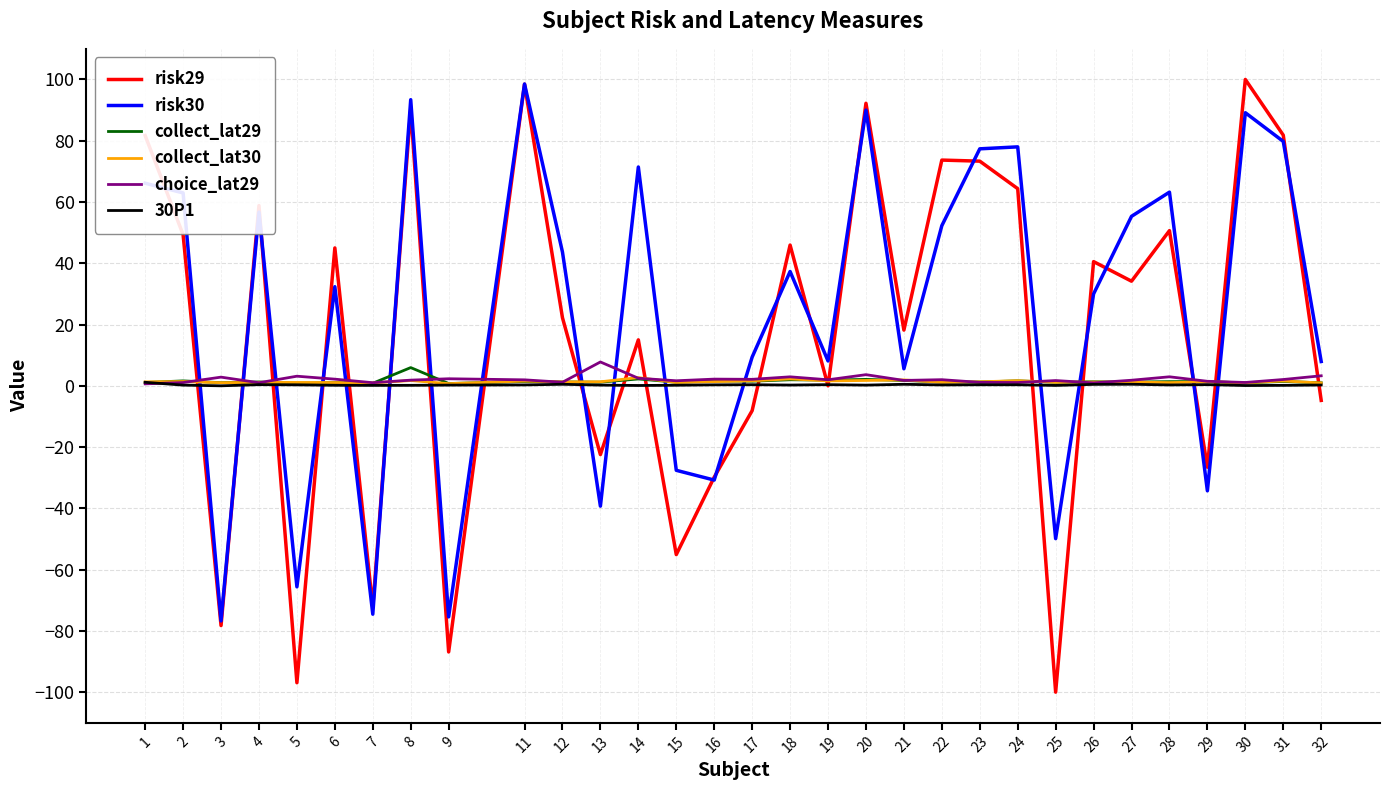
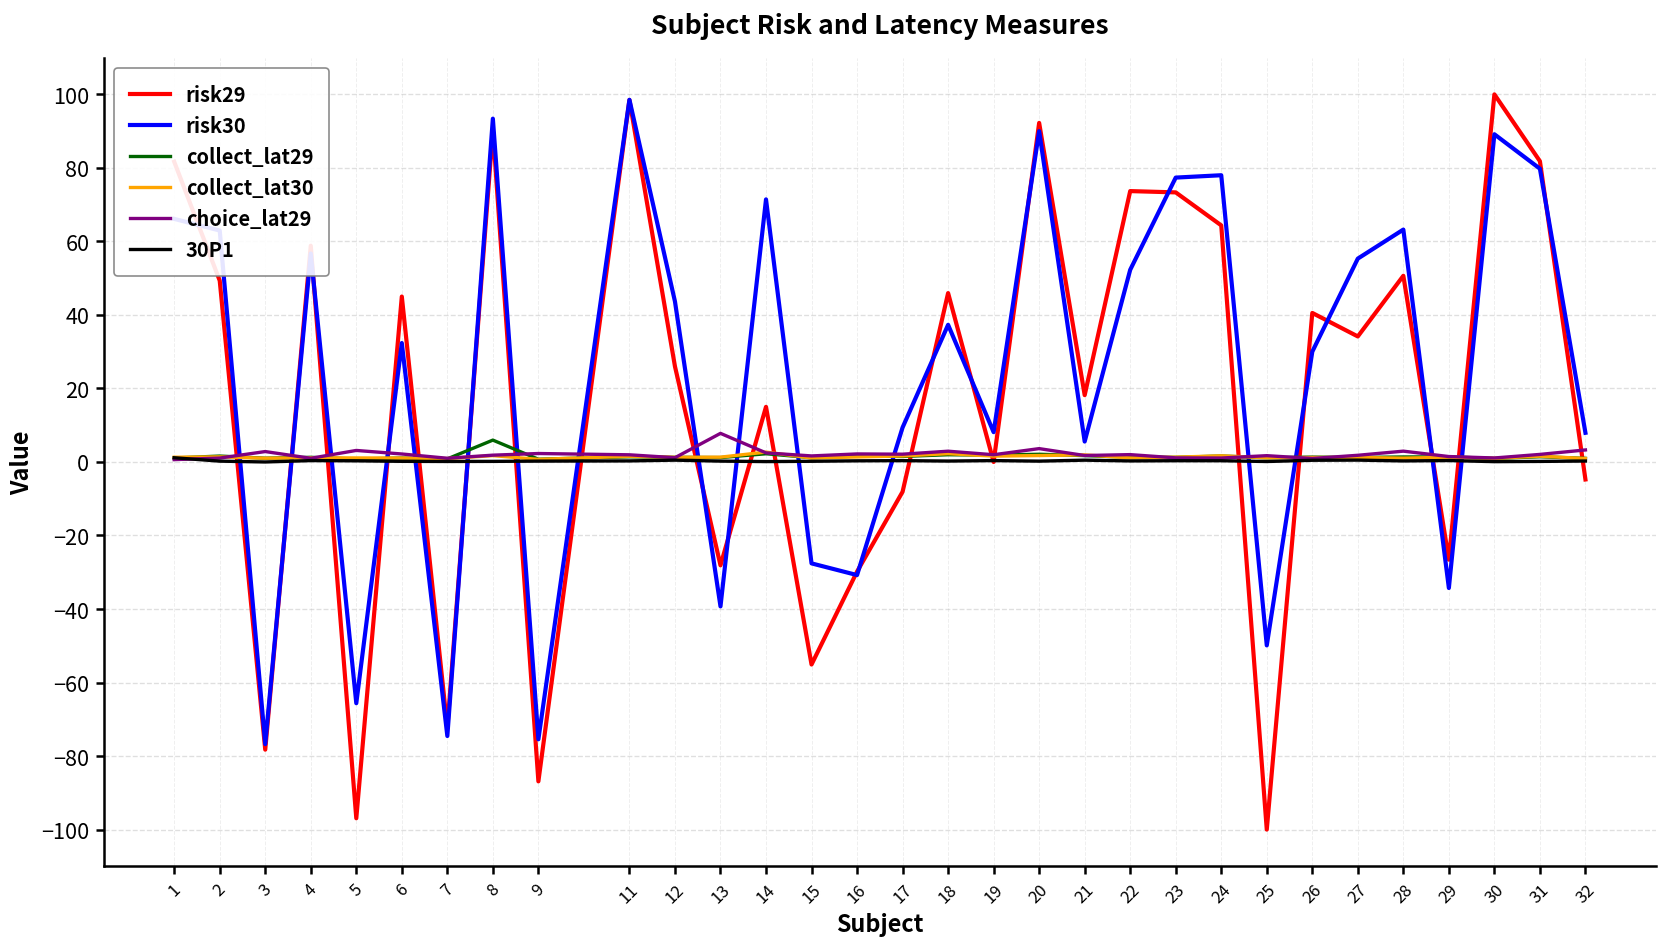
  {
    "risk29": {
      "2": 49,
      "3": -78,
      "5": -97,
      "6": 45,
      "7": -72,
      "8": 90,
      "9": -87,
-     "12": 22,
-     "13": -22,
+     "12": 26,
+     "13": -28,
      "14": 15,
      "15": -55,
      "16": -30,
      "17": -8,
      "18": 46,
      "20": 92,
      "21": 18,
      "22": 74,
      "23": 73,
      "24": 64,
      "25": -100,
      "26": 41,
      "27": 34,
      "28": 51,
      "29": -27,
      "30": 100,
      "31": 82,
      "32": -5
    },
    "risk30": {
      "3": -77,
      "5": -66,
      "6": 32,
      "7": -75,
      "8": 93,
      "9": -75,
      "12": 44,
      "13": -39,
      "14": 71,
      "15": -28,
      "16": -31,
      "17": 9,
      "18": 37,
      "19": 8,
      "20": 90,
      "21": 6,
      "22": 52,
      "23": 77,
      "24": 78,
      "25": -50,
      "26": 30,
      "27": 55,
      "28": 63,
      "29": -34,
      "30": 89,
      "31": 80,
      "32": 8
    },
    "collect_lat29": {
      "8": 6
    },
    "choice_lat29": {
      "3": 3,
      "5": 3,
      "6": 2,
      "9": 2,
      "13": 8,
      "20": 4,
      "28": 3,
      "32": 3
    },
    "30P1": {
      "3": 0,
      "6": 0,
      "8": 0,
      "11": 0,
      "13": 0,
      "14": 0,
      "15": 0,
      "16": 0,
      "17": 0,
      "18": 0,
      "20": 0,
      "21": 0,
      "25": 0,
      "29": 0,
      "30": 0,
      "31": 0
    }
  }
